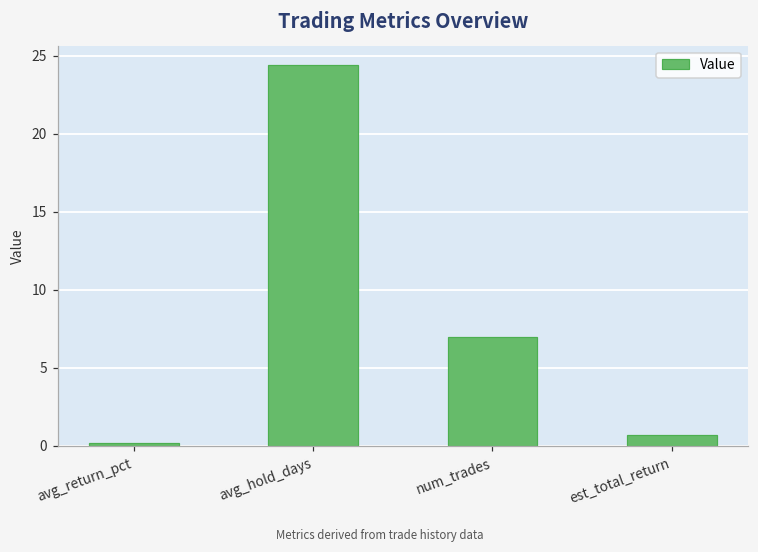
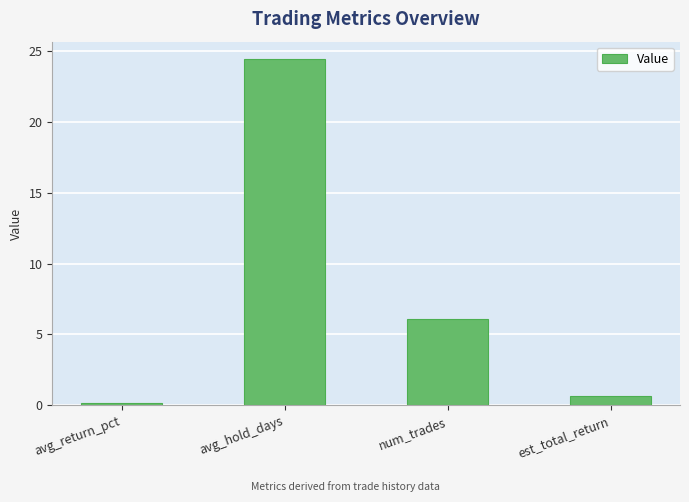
  {
    "avg_return_pct": 0.2,
    "avg_hold_days": 24.4,
-   "num_trades": 7.0,
+   "num_trades": 6.1,
    "est_total_return": 0.7
  }
